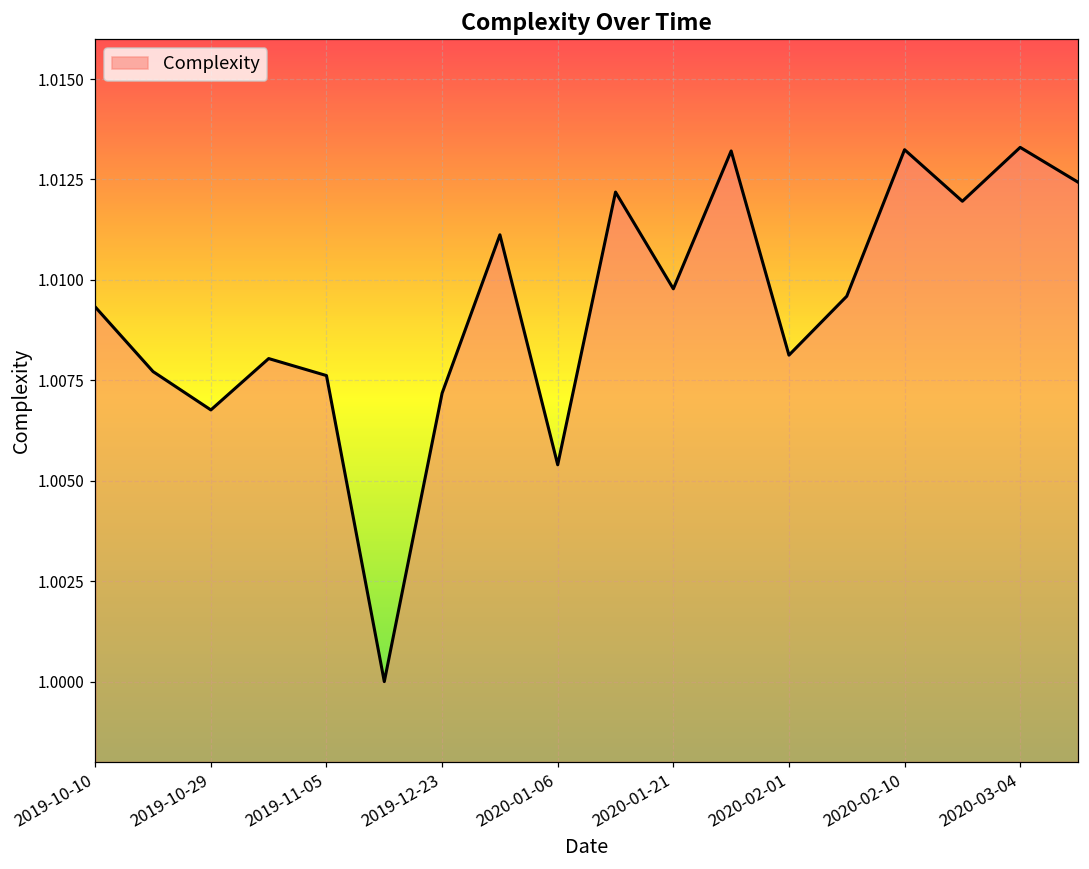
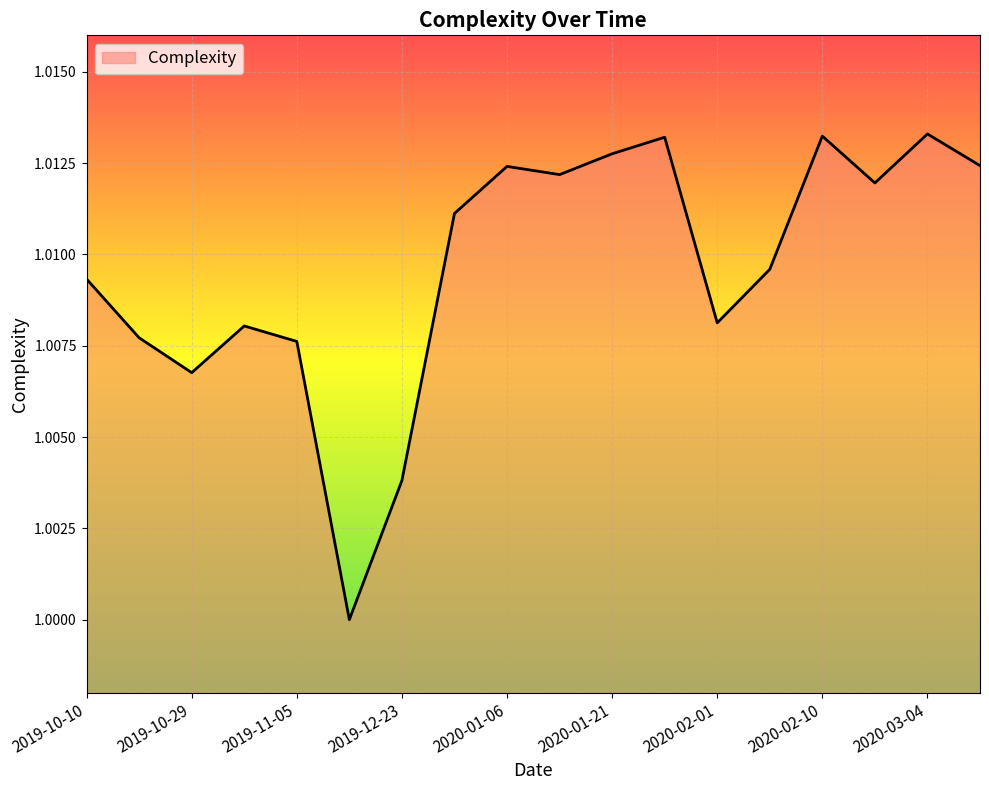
  {
    "2019-10-10": 1.0093,
    "2019-10-29": 1.0068,
    "2019-11-05": 1.0076,
-   "2019-12-23": 1.0072,
-   "2020-01-06": 1.0054,
-   "2020-01-21": 1.0098,
+   "2019-12-23": 1.0038,
+   "2020-01-06": 1.0124,
+   "2020-01-21": 1.0128,
    "2020-02-01": 1.0081,
    "2020-02-10": 1.0132,
    "2020-03-04": 1.0133
  }
